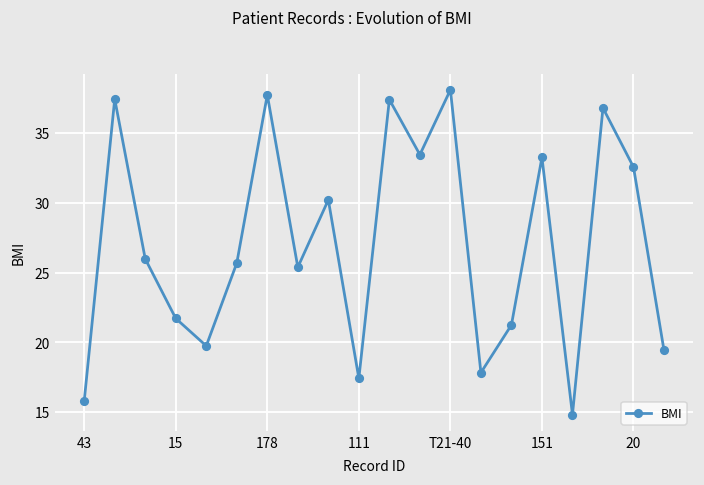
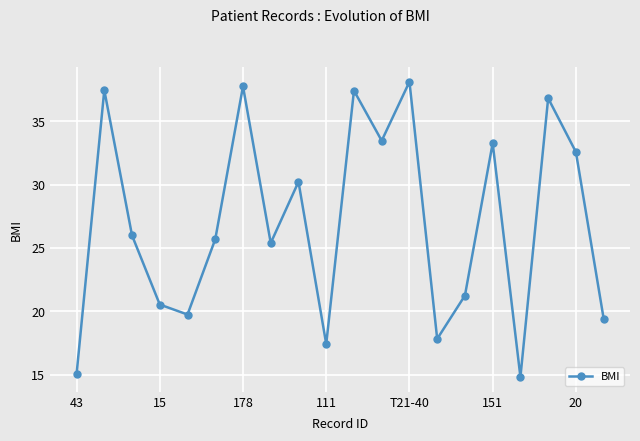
  {
-   "43": 15.8,
-   "15": 21.7,
+   "43": 15.0,
+   "15": 20.5,
    "178": 37.8,
    "111": 17.4,
    "T21-40": 38.1,
    "151": 33.3,
    "20": 32.6
  }
